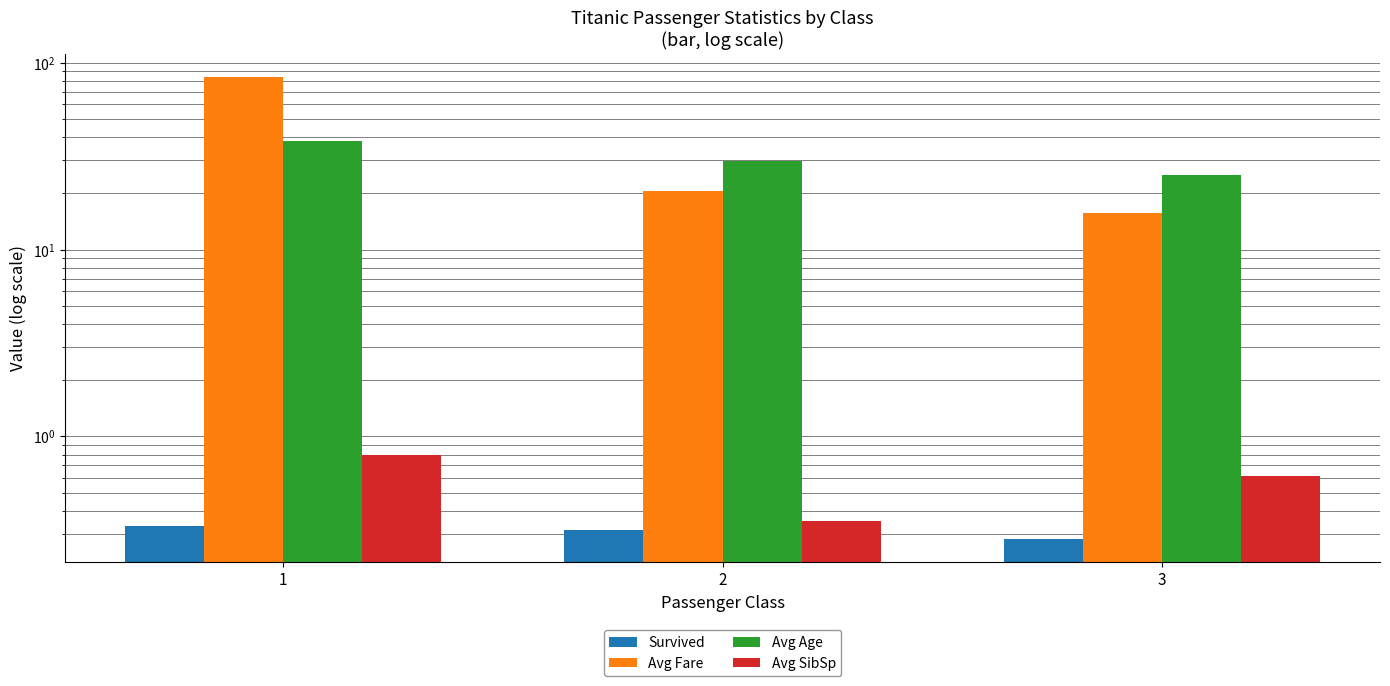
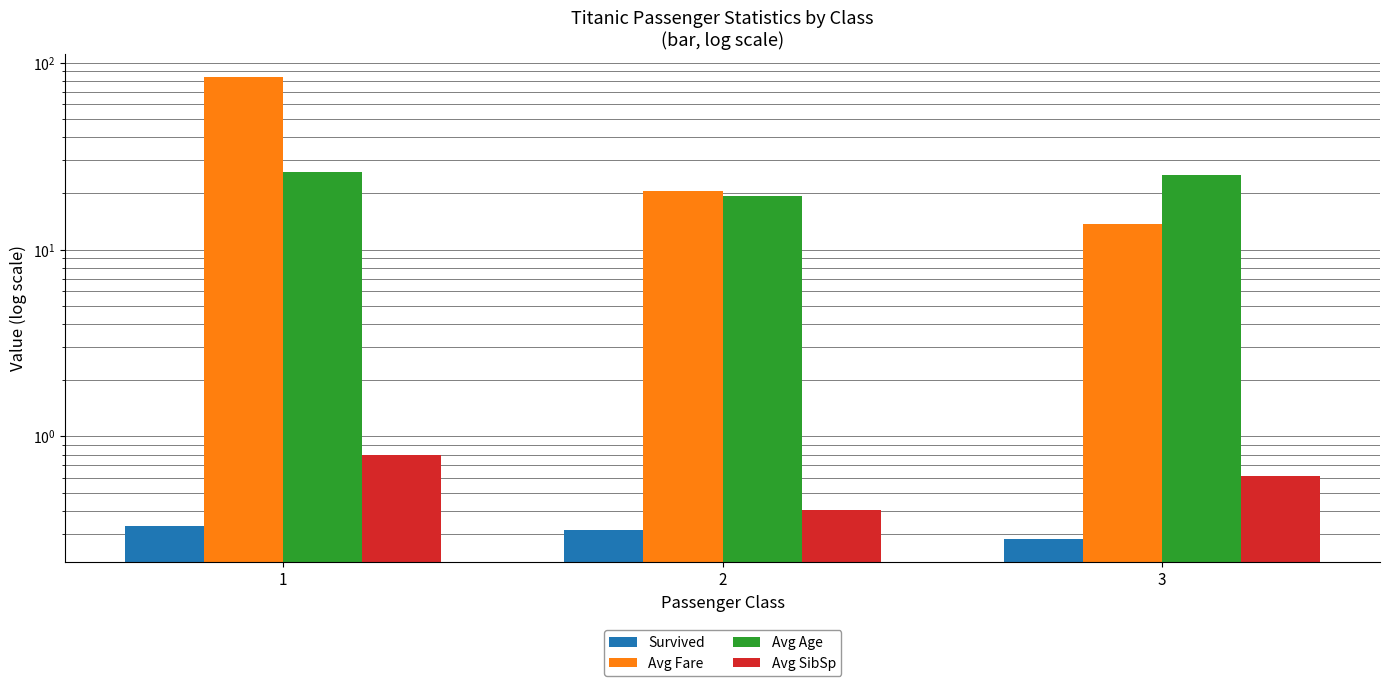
  {
    "Survived": {
      "1": 0.33,
      "2": 0.32,
      "3": 0.28
    },
    "Avg Fare": {
      "1": 80,
      "2": 21,
-     "3": 16
+     "3": 14
    },
    "Avg Age": {
-     "1": 38,
-     "2": 30,
+     "1": 26,
+     "2": 19,
      "3": 25
    },
    "Avg SibSp": {
      "1": 0.80,
-     "2": 0.35,
+     "2": 0.40,
      "3": 0.62
    }
  }
